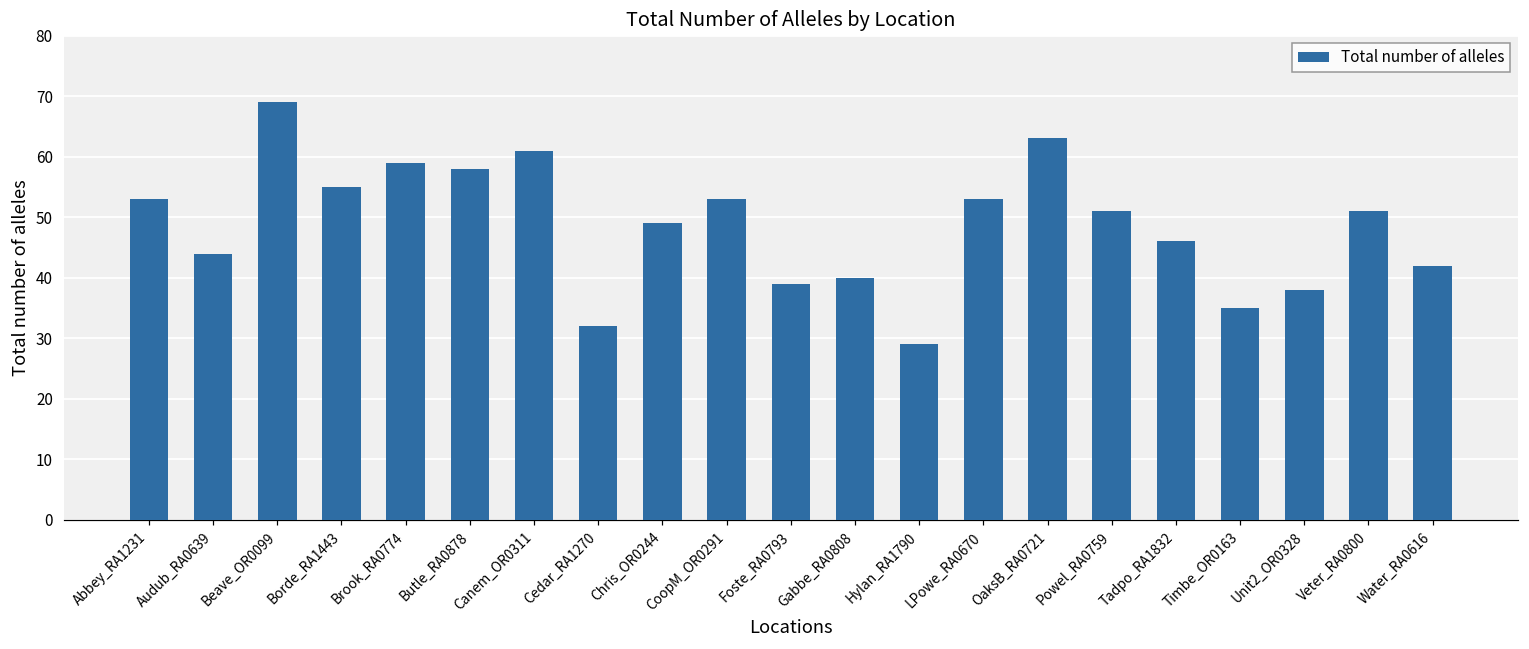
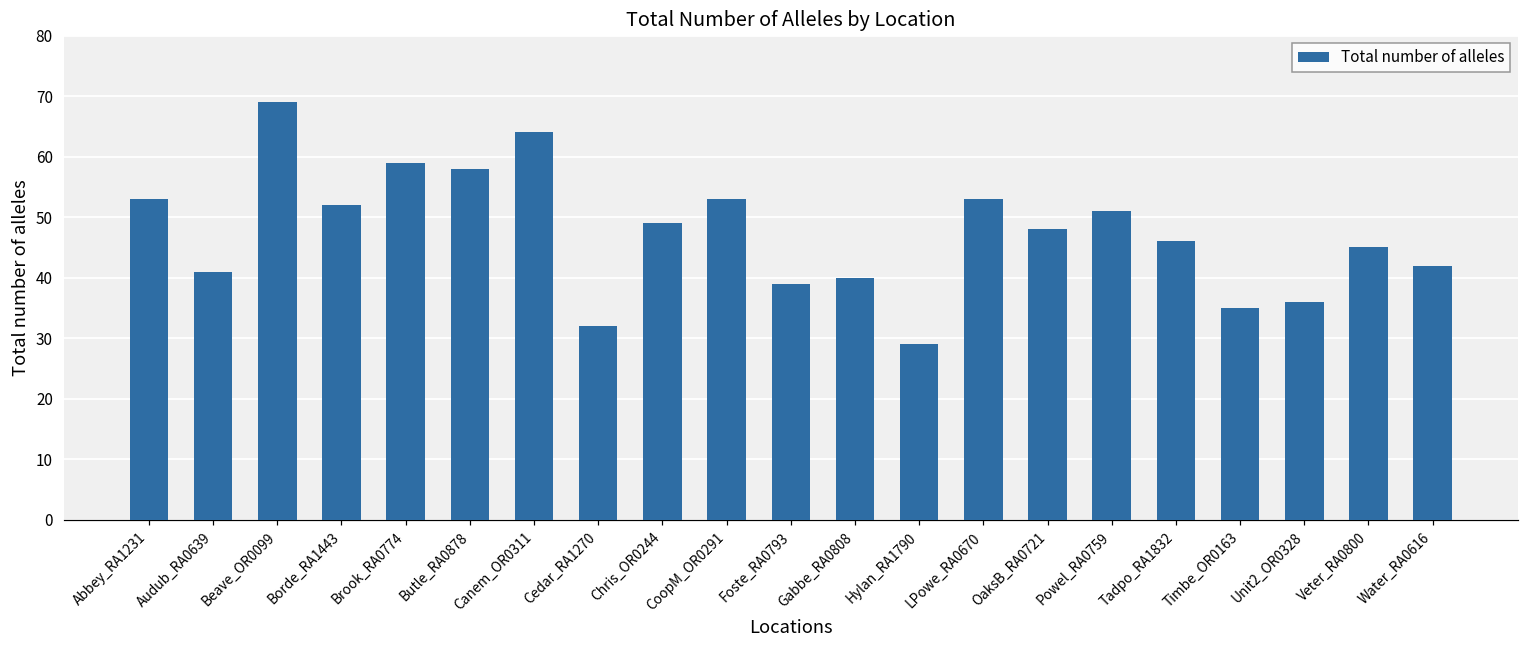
  {
    "Abbey_RA1231": 53,
-   "Audub_RA0639": 44,
+   "Audub_RA0639": 41,
    "Beave_OR0099": 69,
-   "Borde_RA1443": 55,
+   "Borde_RA1443": 52,
    "Brook_RA0774": 59,
    "Butle_RA0878": 58,
-   "Canem_OR0311": 61,
+   "Canem_OR0311": 64,
    "Cedar_RA1270": 32,
    "Chris_OR0244": 49,
    "CoopM_OR0291": 53,
    "Foste_RA0793": 39,
    "Gabbe_RA0808": 40,
    "Hylan_RA1790": 29,
    "LPowe_RA0670": 53,
-   "OaksB_RA0721": 63,
+   "OaksB_RA0721": 48,
    "Powel_RA0759": 51,
    "Tadpo_RA1832": 46,
    "Timbe_OR0163": 35,
-   "Unit2_OR0328": 38,
-   "Veter_RA0800": 51,
+   "Unit2_OR0328": 36,
+   "Veter_RA0800": 45,
    "Water_RA0616": 42
  }
